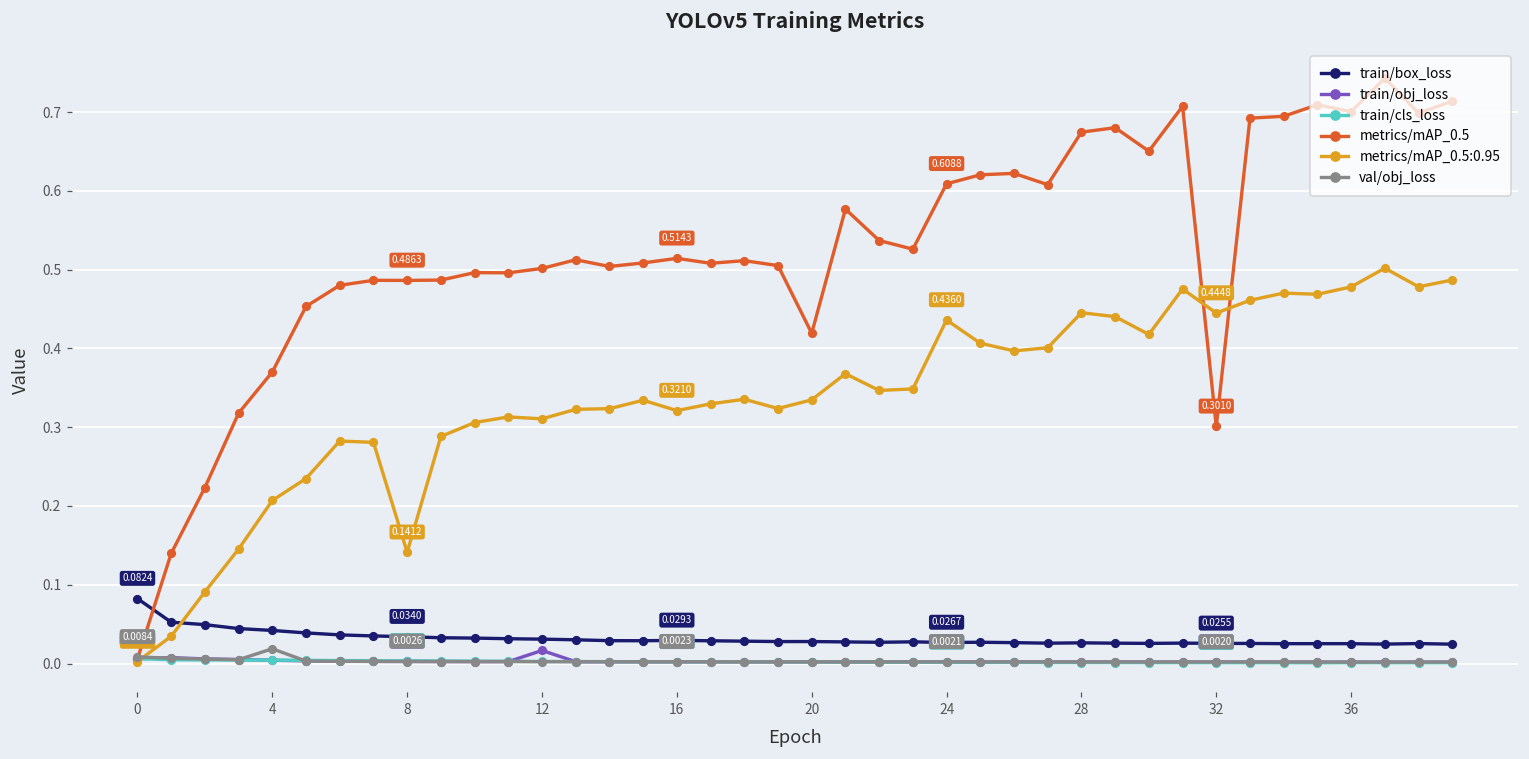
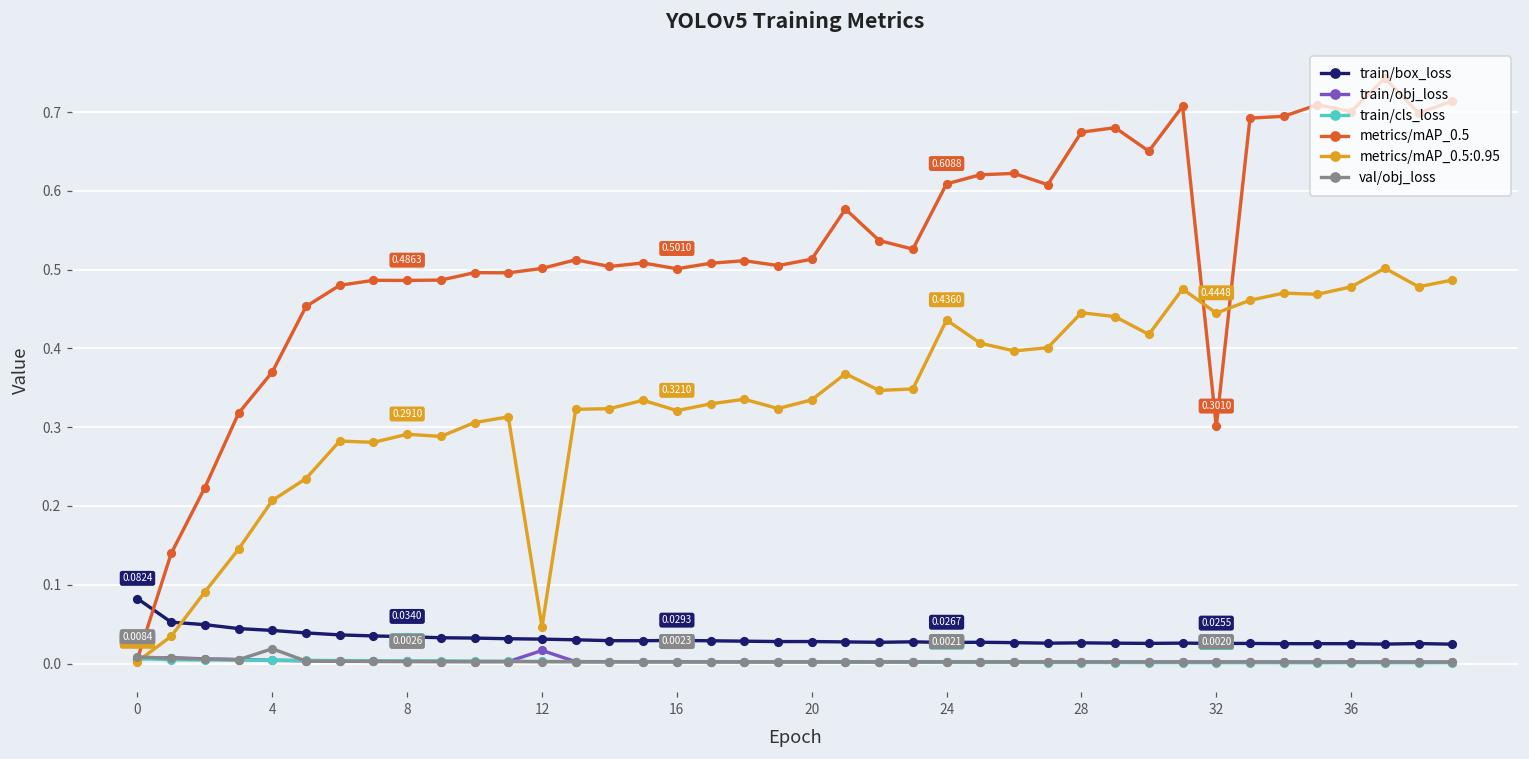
  {
    "train/box_loss": {
      "4": 0.04,
      "12": 0.03,
      "20": 0.03,
      "28": 0.03,
      "36": 0.03
    },
    "train/obj_loss": {
      "12": 0.02
    },
    "metrics/mAP_0.5": {
-     "16": 0.5143,
-     "20": 0.42
+     "16": 0.5010,
+     "20": 0.51
    },
    "metrics/mAP_0.5:0.95": {
-     "8": 0.1412,
-     "12": 0.31
+     "8": 0.2910,
+     "12": 0.05
    },
    "val/obj_loss": {
      "4": 0.02
    }
  }
